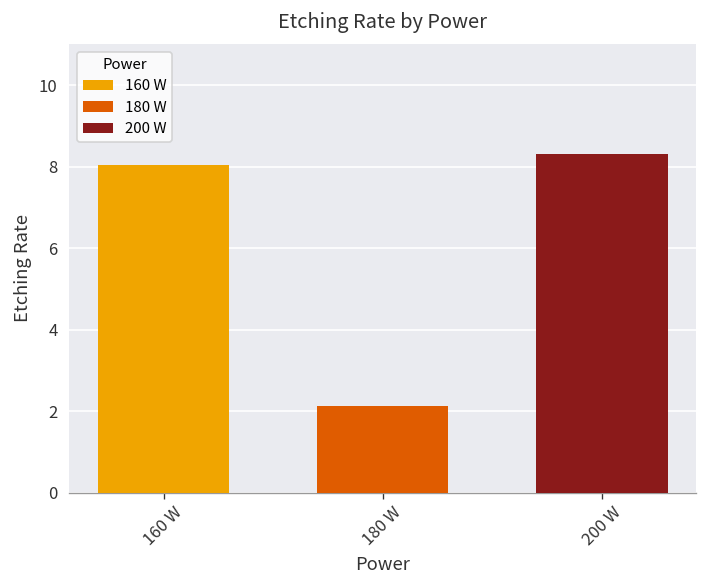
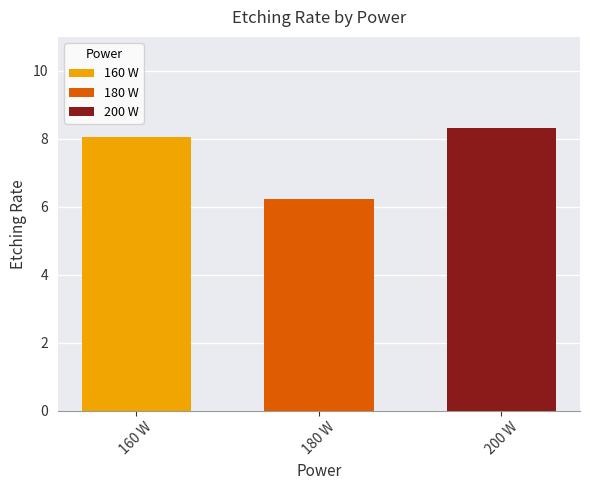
  {
    "160 W": 8.0,
-   "180 W": 2.1,
+   "180 W": 6.2,
    "200 W": 8.3
  }
